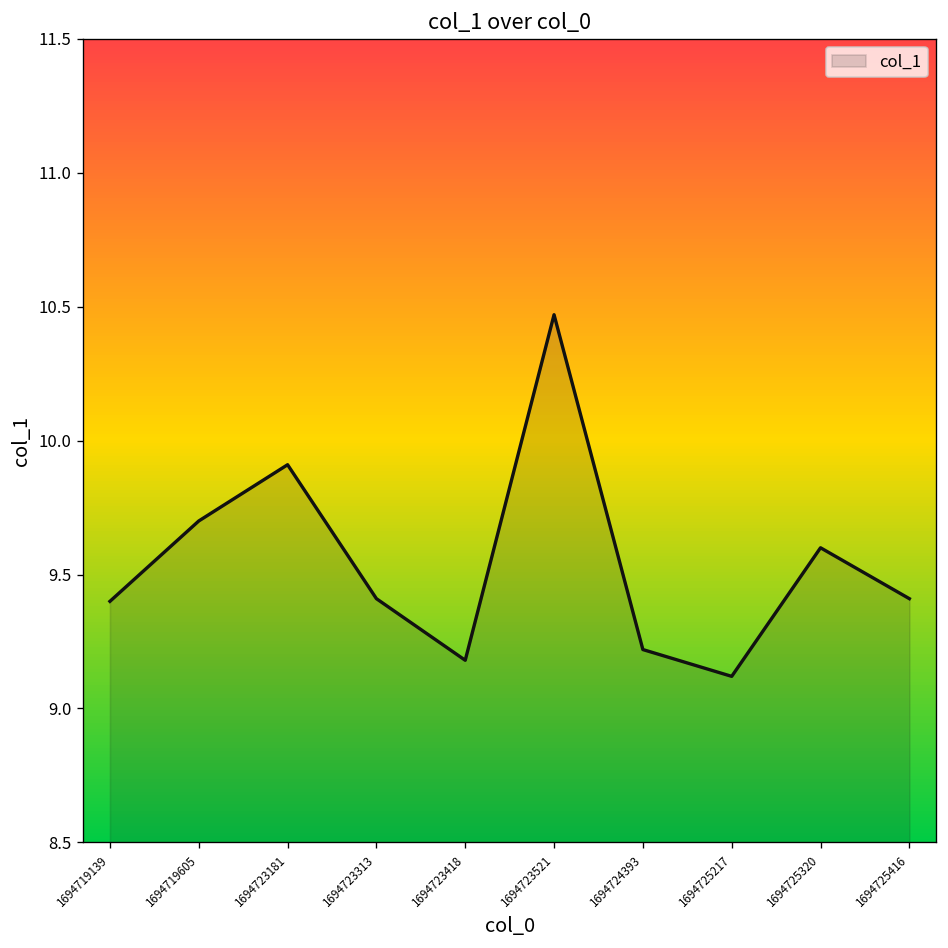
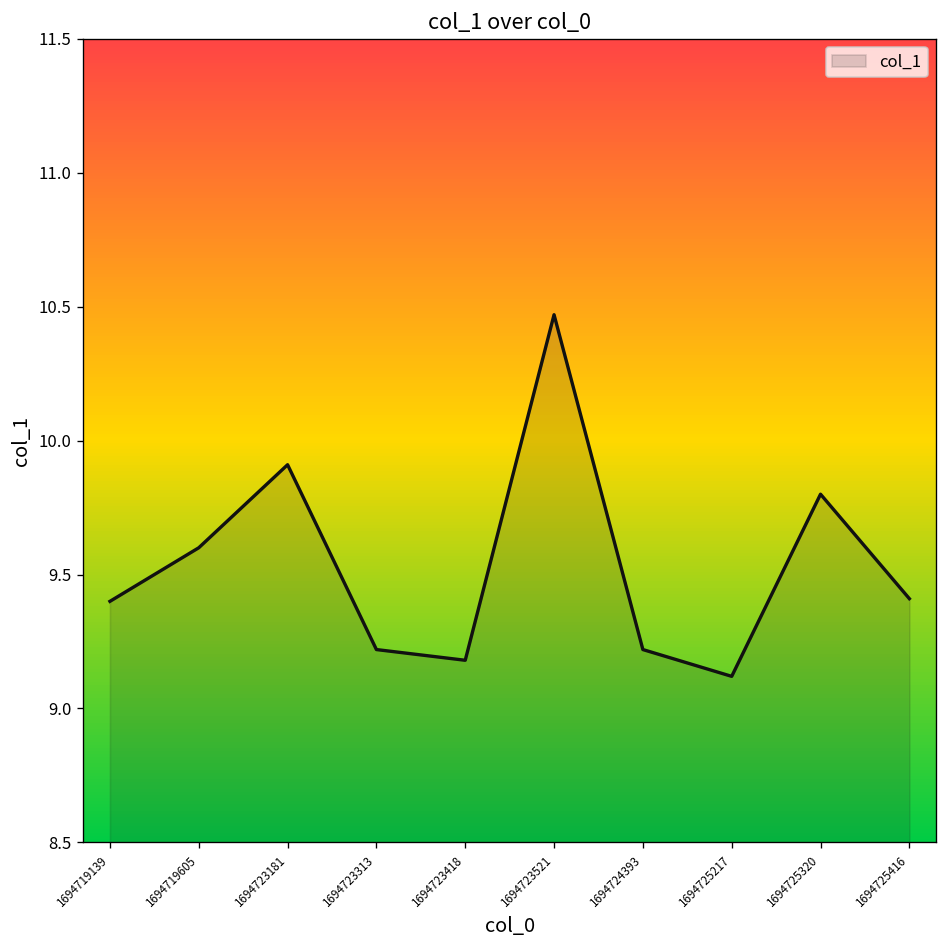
  {
    "1694719139": 9.40,
-   "1694719605": 9.7,
+   "1694719605": 9.6,
    "1694723181": 9.91,
-   "1694723313": 9.41,
+   "1694723313": 9.22,
    "1694723418": 9.18,
    "1694723521": 10.47,
    "1694724393": 9.22,
    "1694725217": 9.12,
-   "1694725320": 9.6,
+   "1694725320": 9.8,
    "1694725416": 9.41
  }
